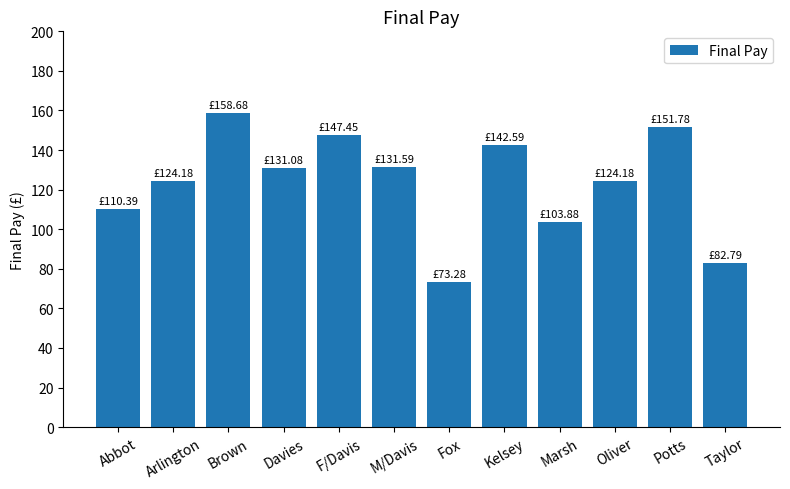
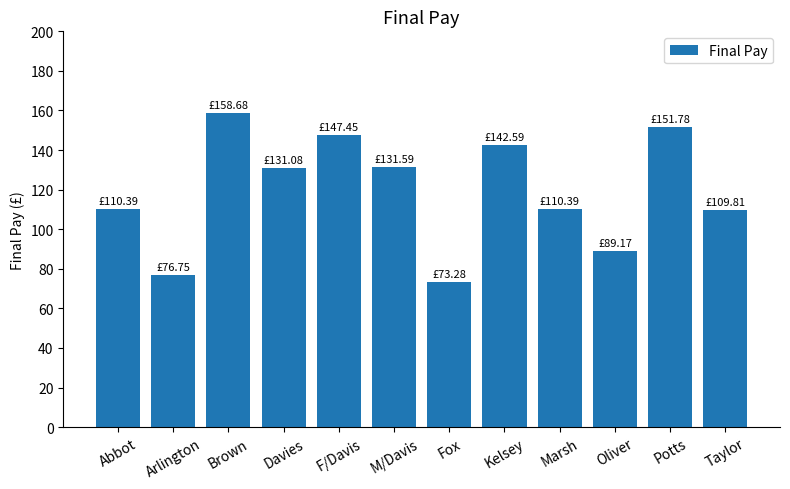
  {
    "Abbot": "£110.39",
-   "Arlington": "£124.18",
+   "Arlington": "£76.75",
    "Brown": "£158.68",
    "Davies": "£131.08",
    "F/Davis": "£147.45",
    "M/Davis": "£131.59",
    "Fox": "£73.28",
    "Kelsey": "£142.59",
-   "Marsh": "£103.88",
-   "Oliver": "£124.18",
+   "Marsh": "£110.39",
+   "Oliver": "£89.17",
    "Potts": "£151.78",
-   "Taylor": "£82.79"
+   "Taylor": "£109.81"
  }
